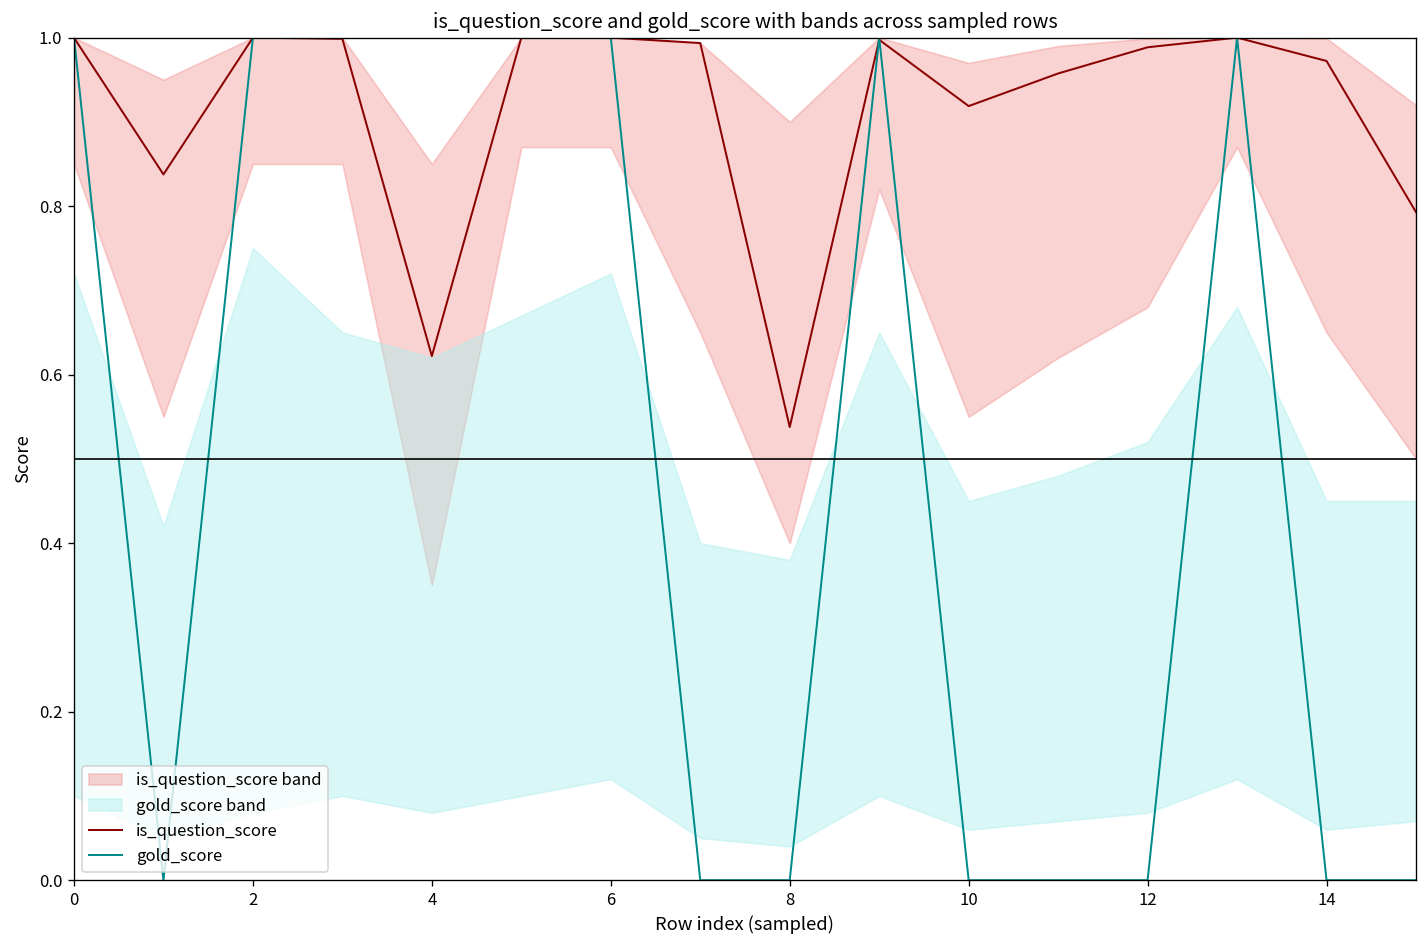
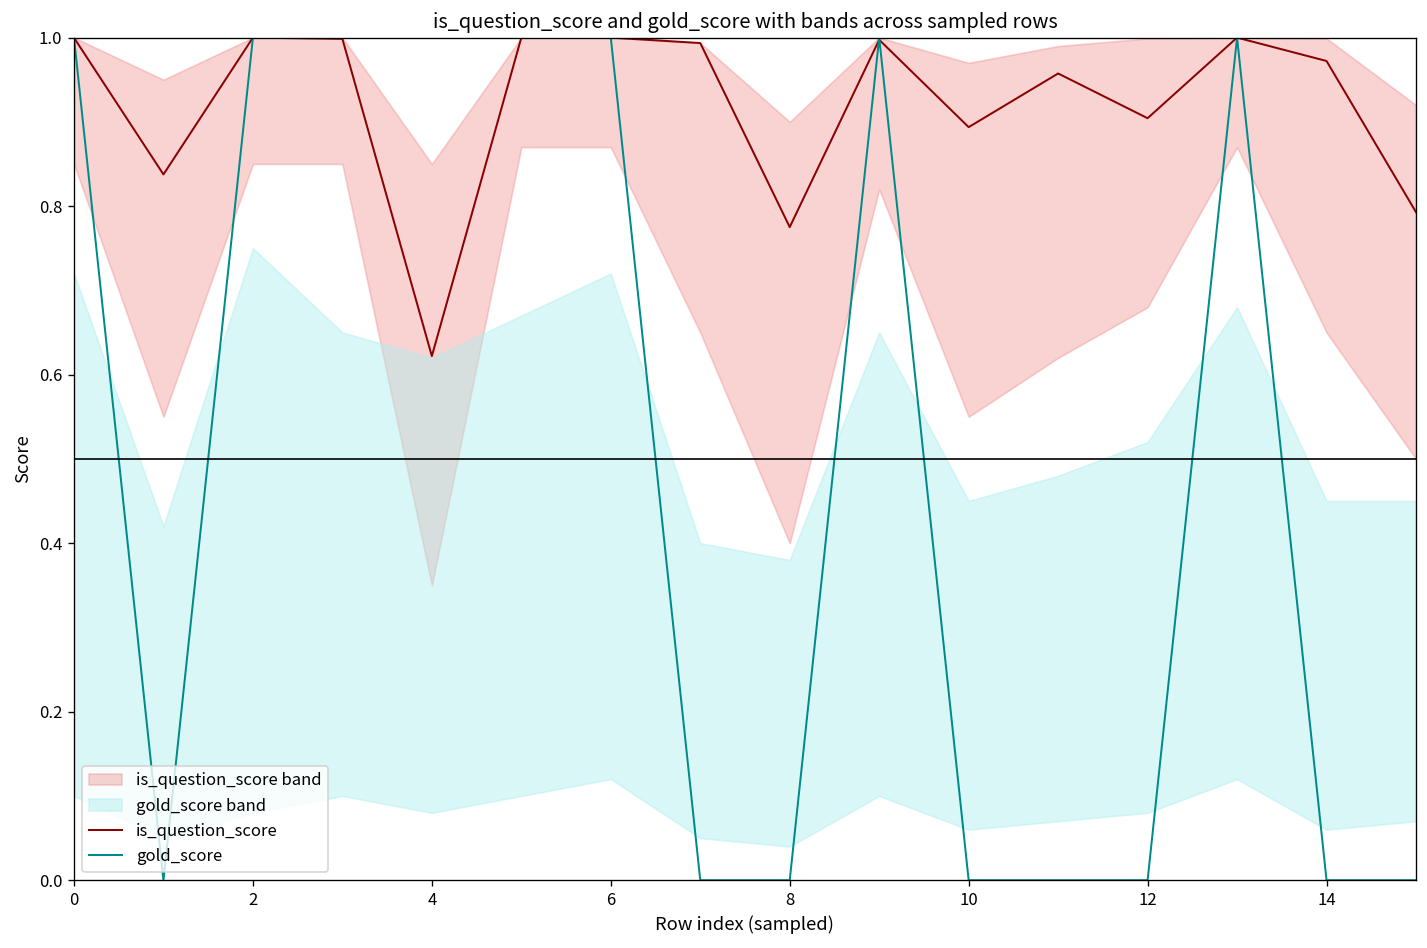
  {
    "is_question_score": {
-     "8": 0.54,
-     "10": 0.92,
-     "12": 0.99,
+     "8": 0.78,
+     "10": 0.89,
+     "12": 0.90,
      "14": 0.97
    },
    "gold_score": {
      "4": 1.00,
      "8": 0.00,
      "10": 0.00,
      "12": 0.00,
      "14": 0.00
    }
  }
